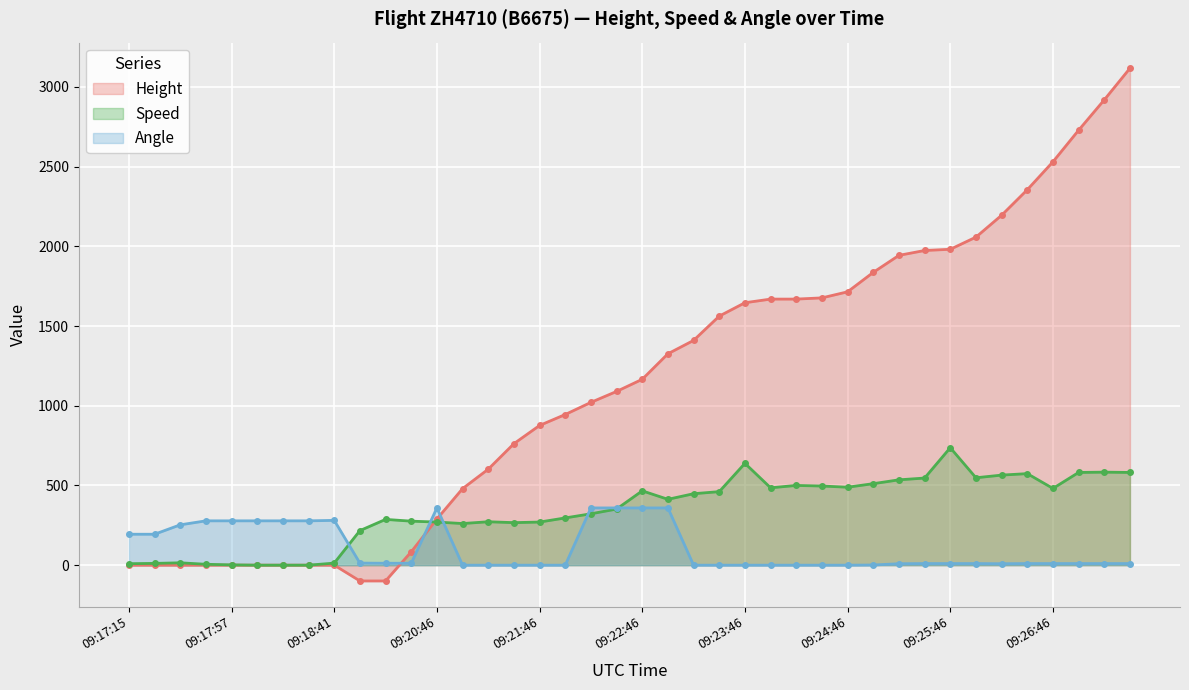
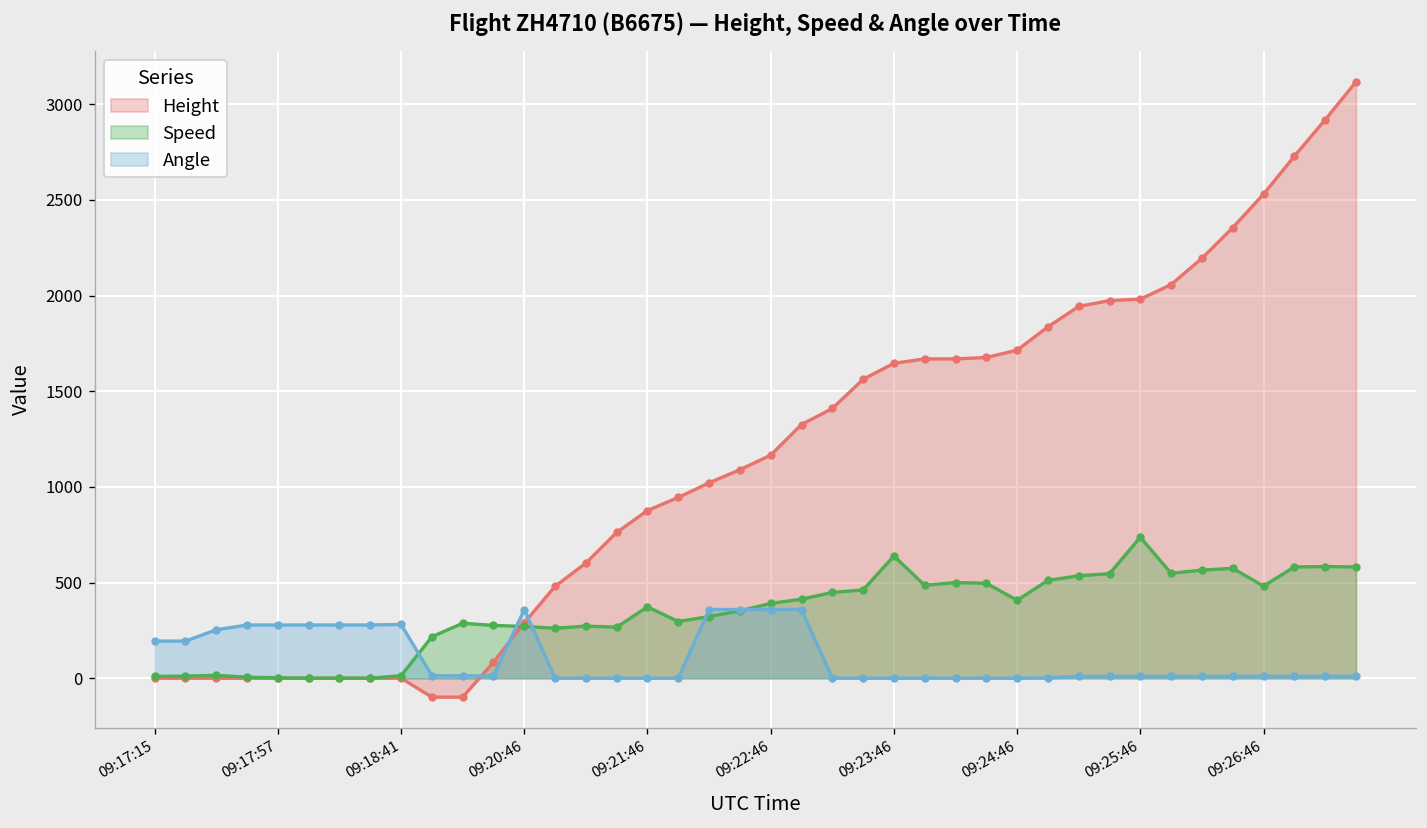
  {
    "Speed": {
      "09:20:46": 270,
-     "09:21:46": 270,
-     "09:22:46": 470,
+     "09:21:46": 370,
+     "09:22:46": 390,
      "09:23:46": 640,
-     "09:24:46": 490,
+     "09:24:46": 410,
      "09:25:46": 740,
      "09:26:46": 480
    },
    "Angle": {
      "09:17:15": 190,
      "09:18:41": 280,
      "09:20:46": 360,
      "09:21:46": 0,
      "09:22:46": 360,
      "09:23:46": 0,
      "09:24:46": 0,
      "09:25:46": 10,
      "09:26:46": 10
    }
  }
